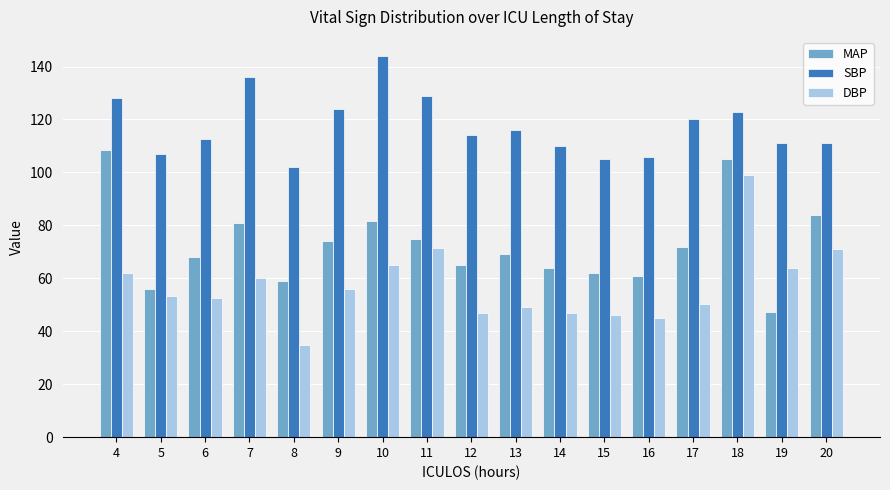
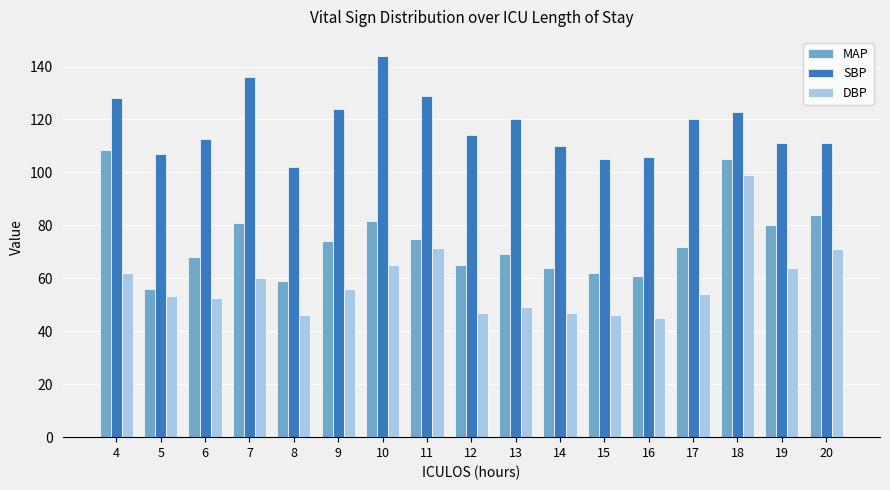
  {
    "MAP": {
      "4": 108,
      "5": 56,
      "6": 68,
      "7": 81,
      "8": 59,
      "9": 74,
      "10": 82,
      "11": 75,
      "12": 65,
      "13": 69,
      "14": 64,
      "15": 62,
      "16": 61,
      "17": 72,
      "18": 105,
-     "19": 47,
+     "19": 80,
      "20": 84
    },
    "SBP": {
      "4": 128,
      "5": 107,
      "6": 113,
      "7": 136,
      "8": 102,
      "9": 124,
      "10": 144,
      "11": 129,
      "12": 114,
-     "13": 116,
+     "13": 120,
      "14": 110,
      "15": 105,
      "16": 106,
      "17": 120,
      "18": 123,
      "19": 111,
      "20": 111
    },
    "DBP": {
      "4": 62,
      "5": 54,
      "6": 53,
      "7": 60,
-     "8": 35,
+     "8": 46,
      "9": 56,
      "10": 65,
      "11": 71,
      "12": 47,
      "13": 49,
      "14": 47,
      "15": 46,
      "16": 45,
-     "17": 50,
+     "17": 54,
      "18": 99,
      "19": 64,
      "20": 71
    }
  }
